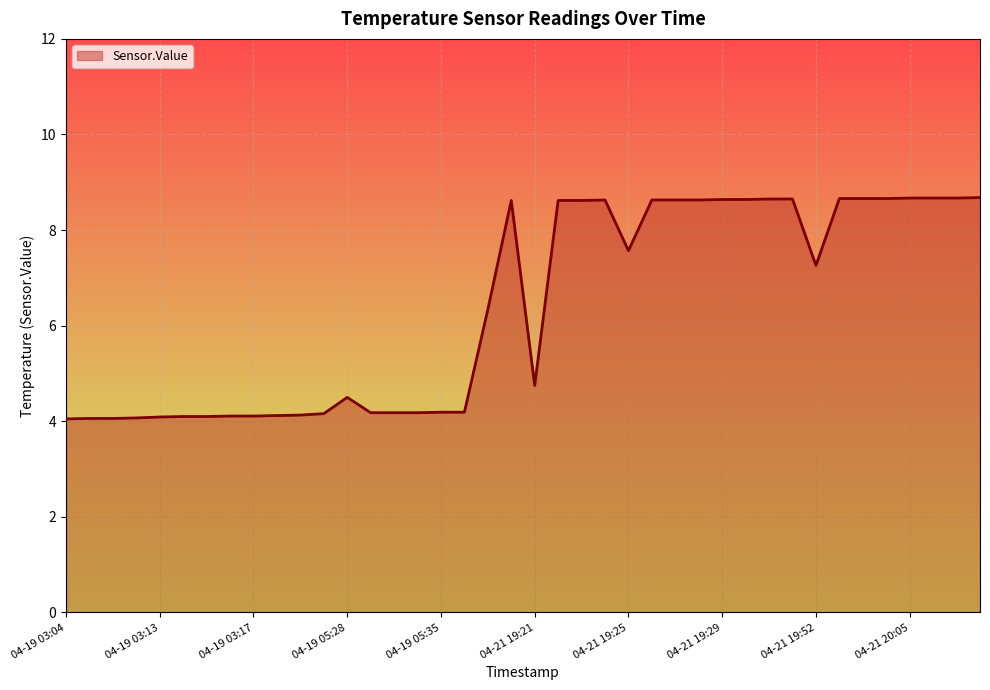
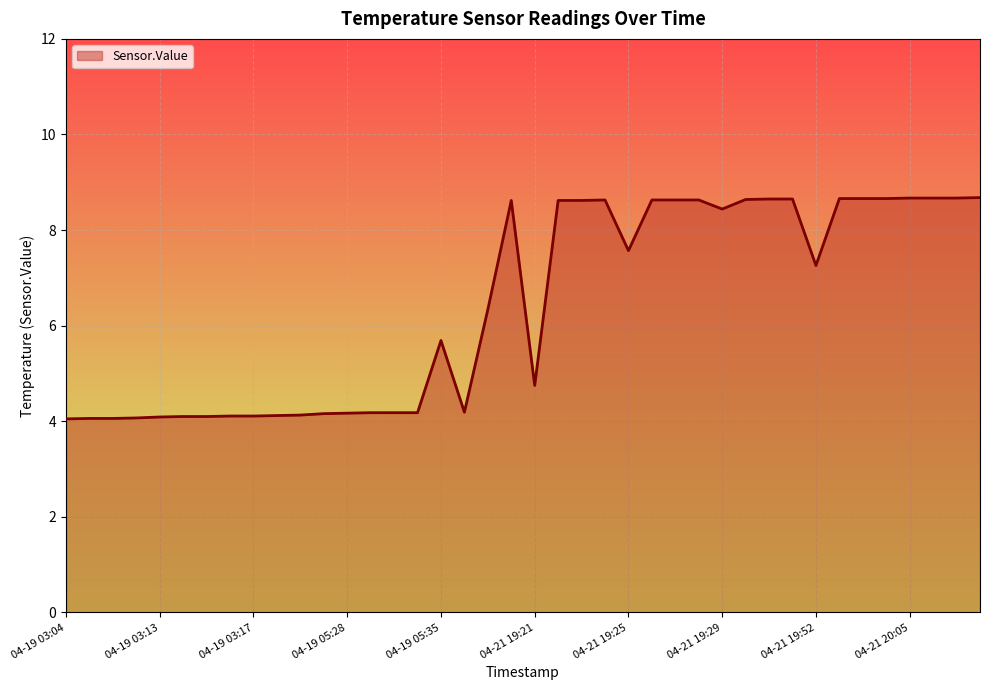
  {
    "04-19 03:04": 4.1,
    "04-19 03:13": 4.1,
    "04-19 03:17": 4.1,
-   "04-19 05:28": 4.5,
-   "04-19 05:35": 4.2,
+   "04-19 05:28": 4.2,
+   "04-19 05:35": 5.7,
    "04-21 19:21": 4.8,
    "04-21 19:25": 7.6,
-   "04-21 19:29": 8.6,
+   "04-21 19:29": 8.4,
    "04-21 19:52": 7.3,
    "04-21 20:05": 8.7
  }
